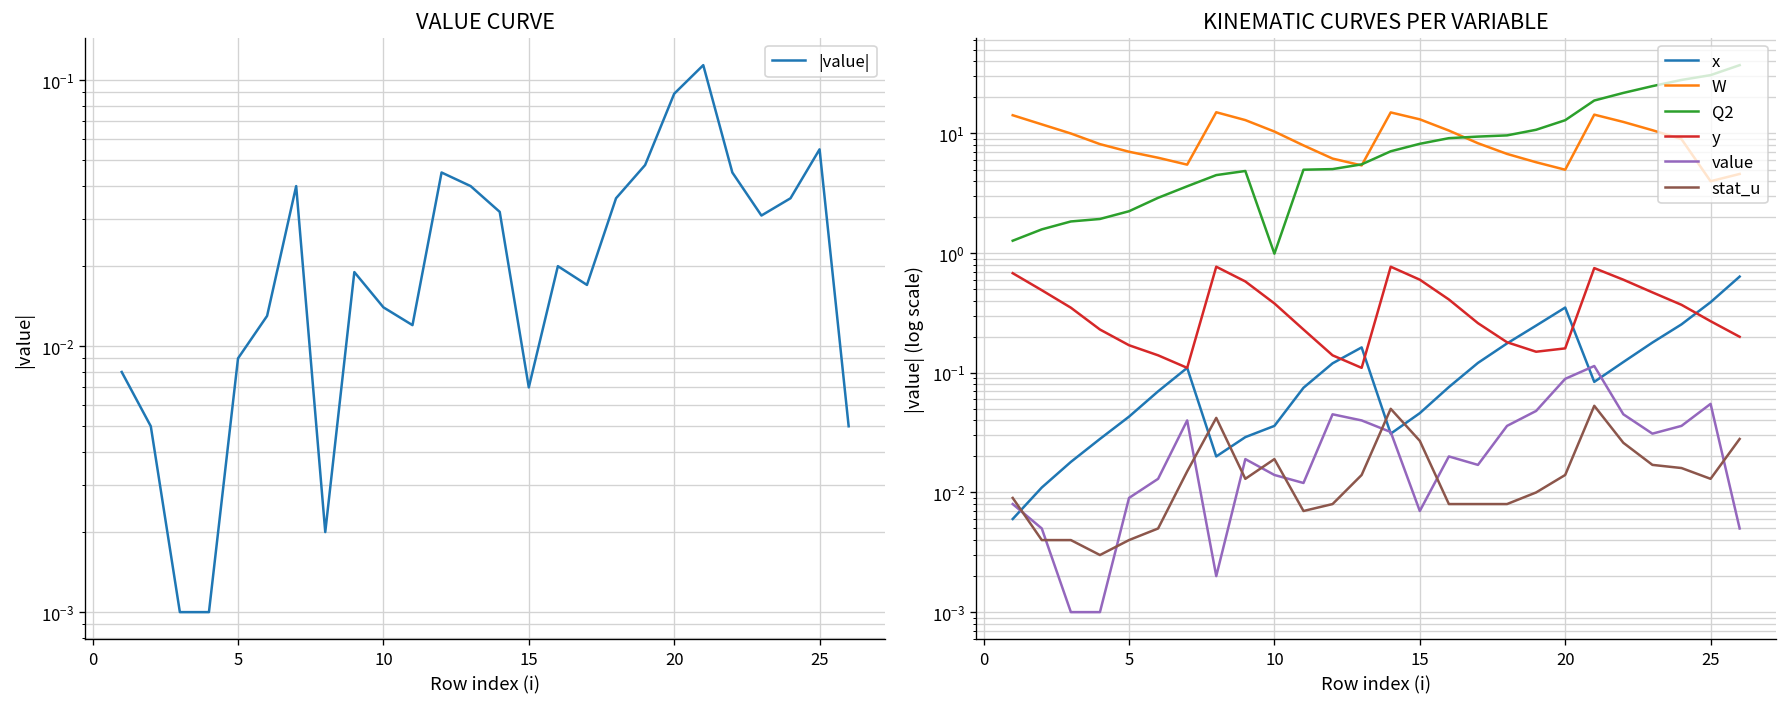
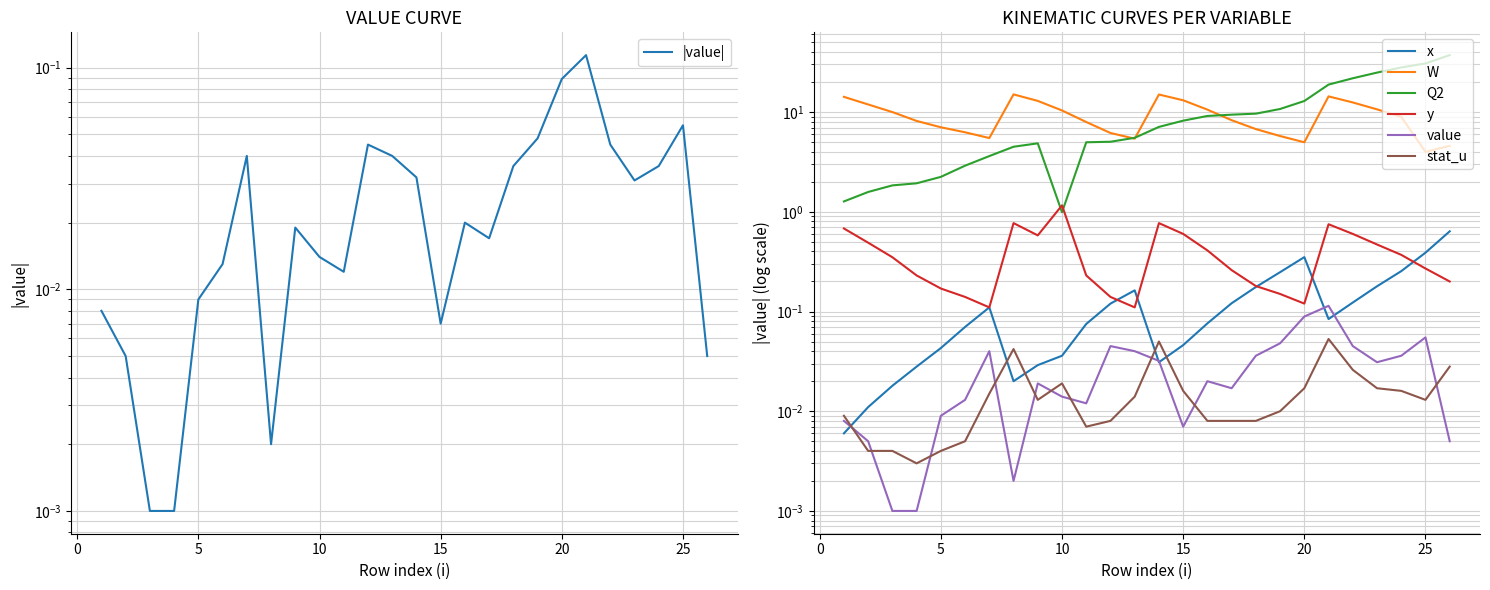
  {
    "VALUE CURVE": {
      "5": 0.0090,
      "10": 0.014,
      "15": 0.0070,
      "20": 0.089,
      "25": 0.055
    },
    "KINEMATIC CURVES PER VARIABLE": {
      "x": {
        "5": 0.043,
        "10": 0.036,
        "15": 0.05,
        "20": 0.35,
        "25": 0.39
      },
      "W": {
        "5": 7,
        "10": 10,
        "15": 13,
        "20": 5
      },
      "Q2": {
        "5": 2.2,
        "10": 1.0,
        "15": 8,
        "20": 13
      },
      "y": {
        "5": 0.17,
-       "10": 0.38,
+       "10": 1.2,
        "15": 0.6,
-       "20": 0.16,
+       "20": 0.12,
        "25": 0.27
      },
      "value": {
        "5": 0.009,
        "10": 0.014,
        "15": 0.007,
        "20": 0.09,
        "25": 0.06
      },
      "stat_u": {
        "5": 0.004,
        "10": 0.019,
-       "15": 0.027,
-       "20": 0.014,
+       "15": 0.016,
+       "20": 0.017,
        "25": 0.013
      }
    }
  }
